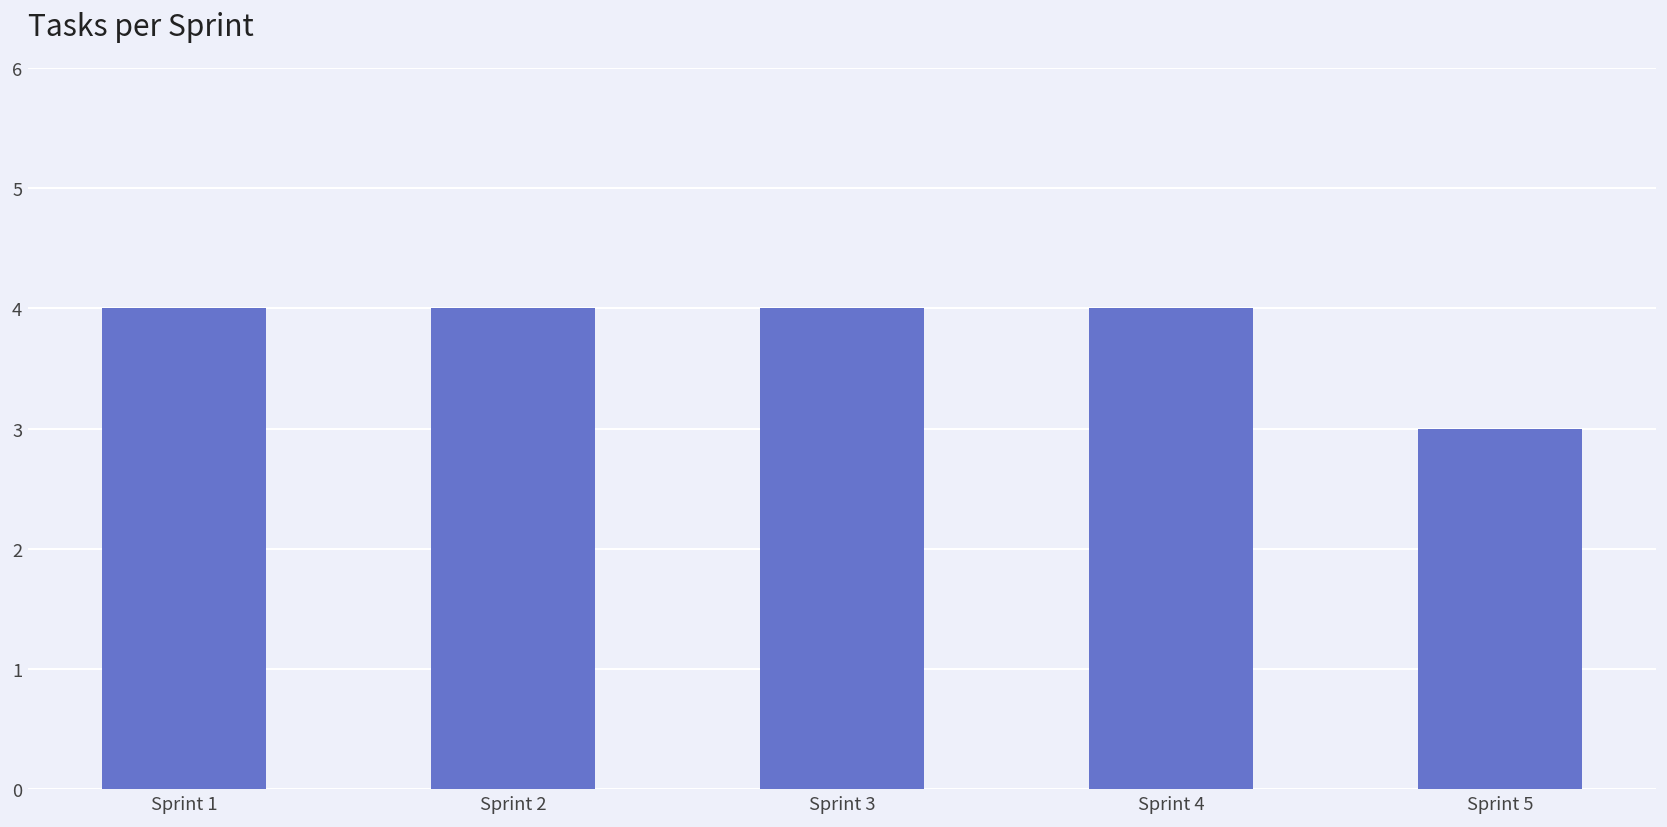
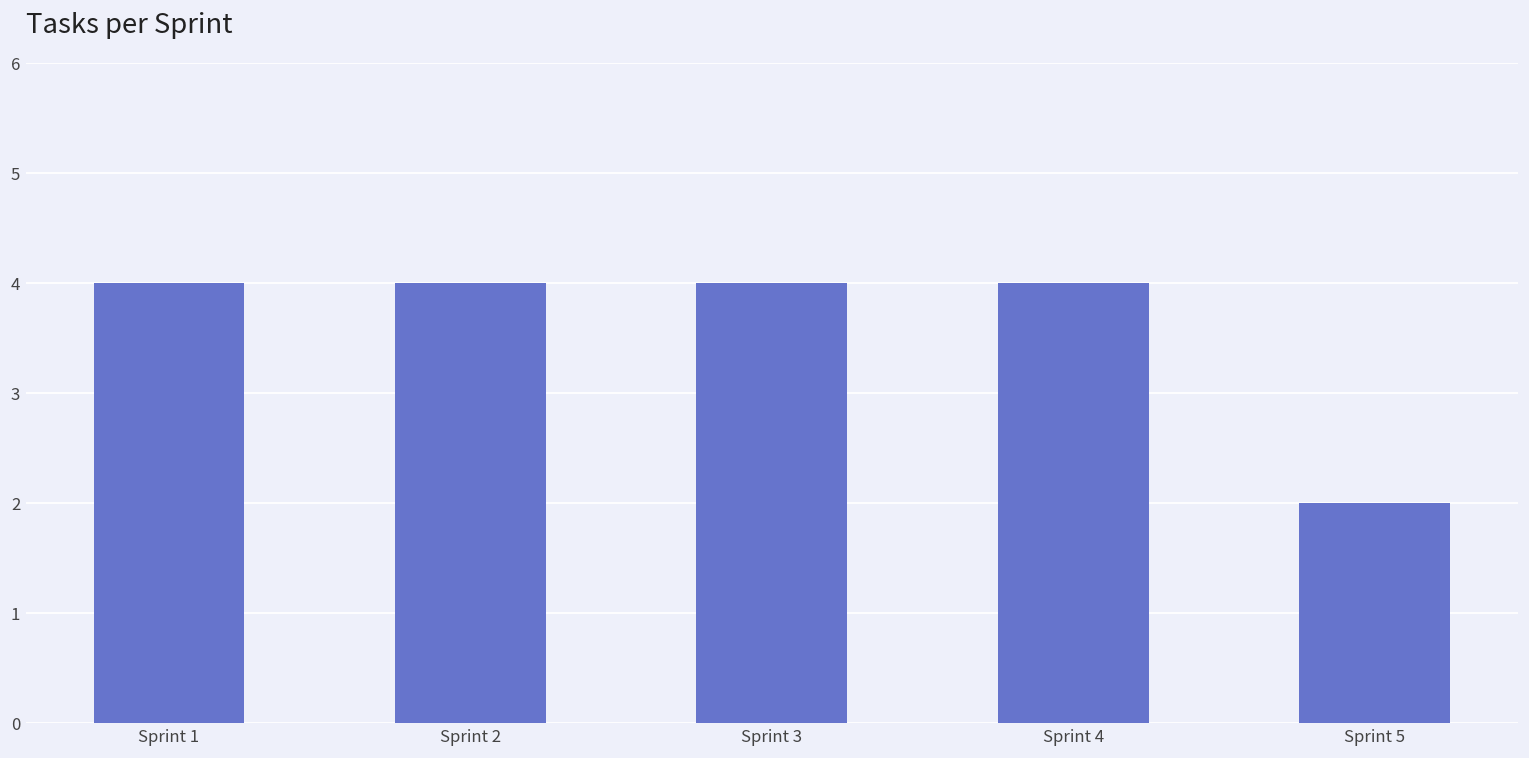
  {
    "Sprint 1": 4,
    "Sprint 2": 4,
    "Sprint 3": 4,
    "Sprint 4": 4,
-   "Sprint 5": 3
+   "Sprint 5": 2
  }
